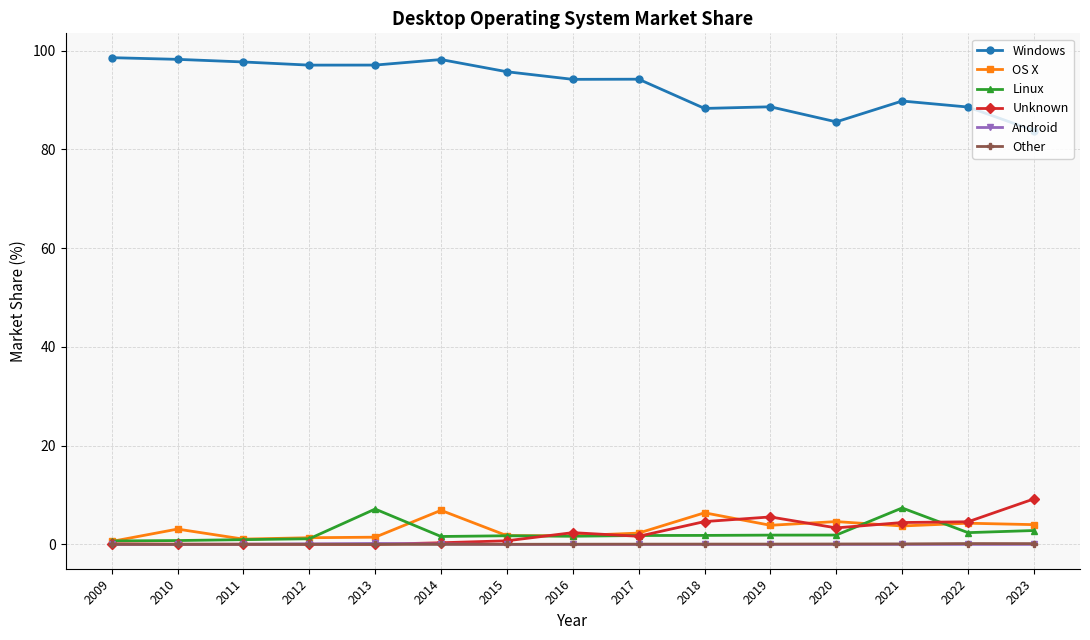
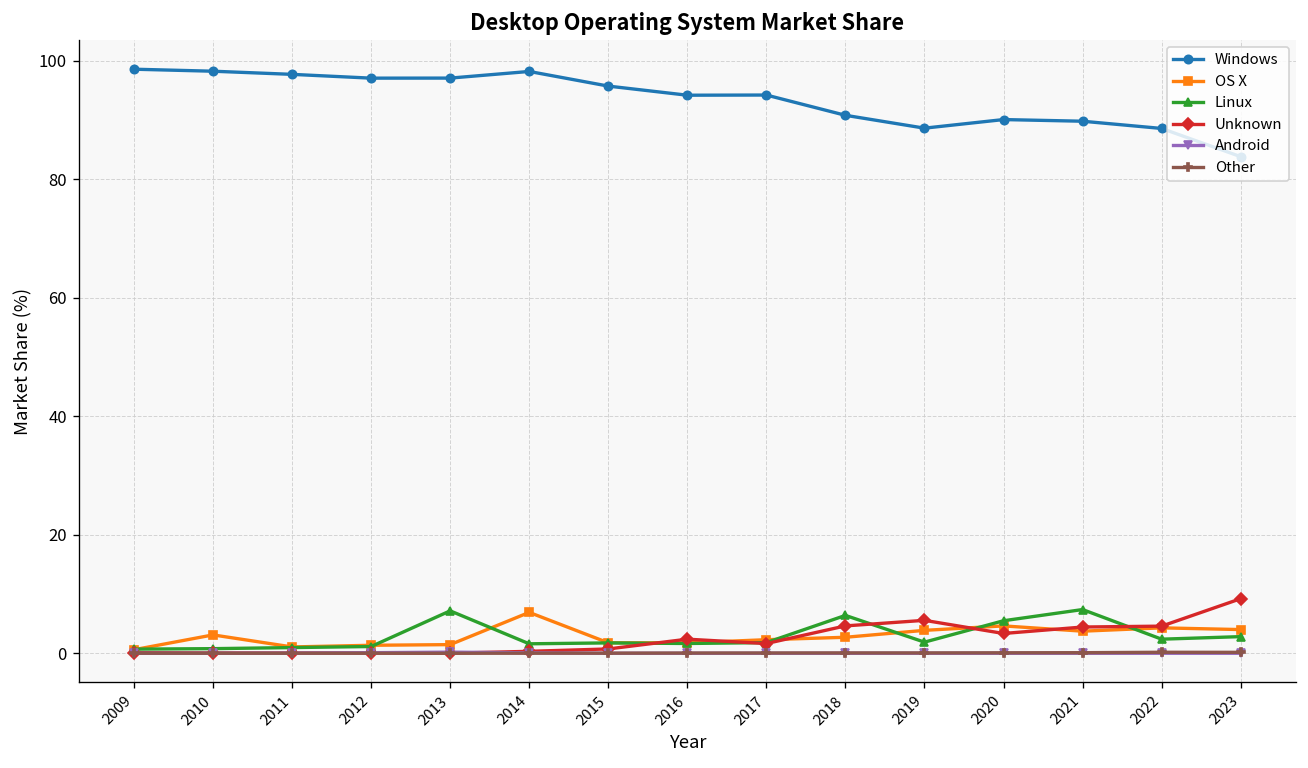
  {
    "Windows": {
      "2009": 99,
      "2010": 98,
      "2011": 98,
      "2012": 97,
      "2013": 97,
      "2014": 98,
      "2015": 96,
      "2016": 94,
      "2017": 94,
-     "2018": 88,
+     "2018": 91,
      "2019": 89,
-     "2020": 86,
+     "2020": 90,
      "2021": 90,
      "2022": 89
    },
    "OS X": {
      "2010": 3,
      "2013": 1,
      "2014": 7,
-     "2018": 6,
+     "2018": 3,
      "2019": 4,
      "2020": 5,
      "2021": 4,
      "2023": 4
    },
    "Linux": {
      "2010": 1,
      "2013": 7,
      "2014": 2,
-     "2018": 2,
+     "2018": 6,
      "2019": 2,
-     "2020": 2,
+     "2020": 5,
      "2021": 7,
      "2022": 2,
      "2023": 3
    },
    "Unknown": {
      "2015": 1,
      "2016": 2,
      "2018": 5,
      "2019": 6,
      "2020": 3,
      "2021": 4,
      "2023": 9
    },
    "Other": {
      "2015": 0,
      "2016": 0,
      "2017": 0,
      "2018": 0,
      "2019": 0,
      "2020": 0,
      "2021": 0,
      "2022": 0,
      "2023": 0
    }
  }
